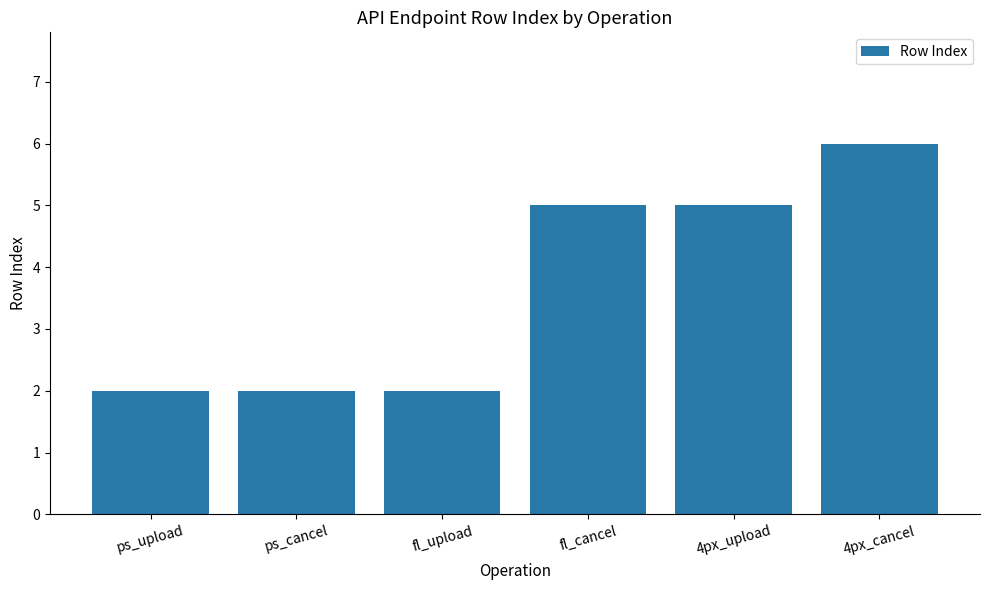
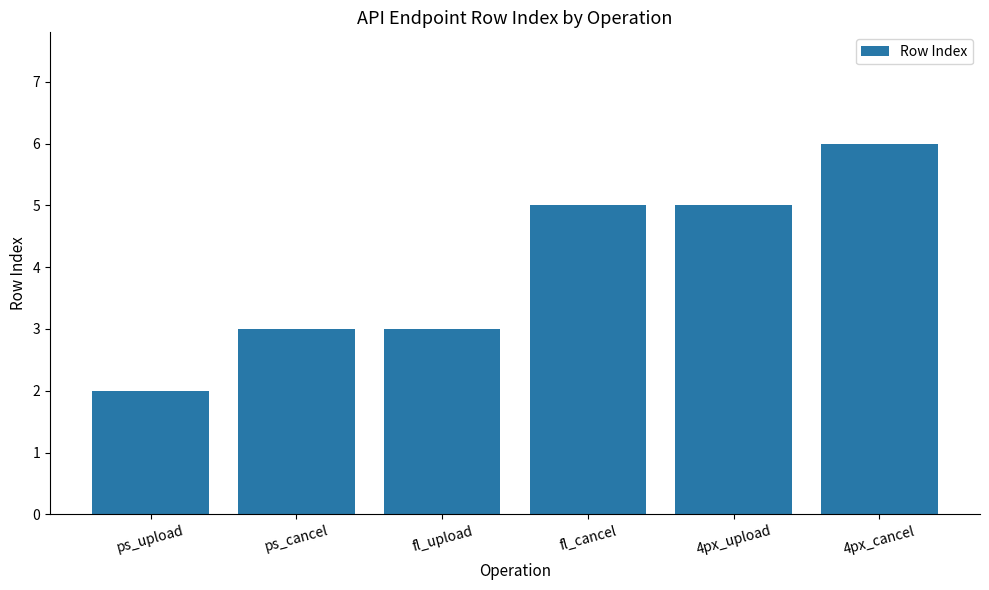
  {
    "ps_upload": 2,
-   "ps_cancel": 2,
-   "fl_upload": 2,
+   "ps_cancel": 3,
+   "fl_upload": 3,
    "fl_cancel": 5,
    "4px_upload": 5,
    "4px_cancel": 6
  }
